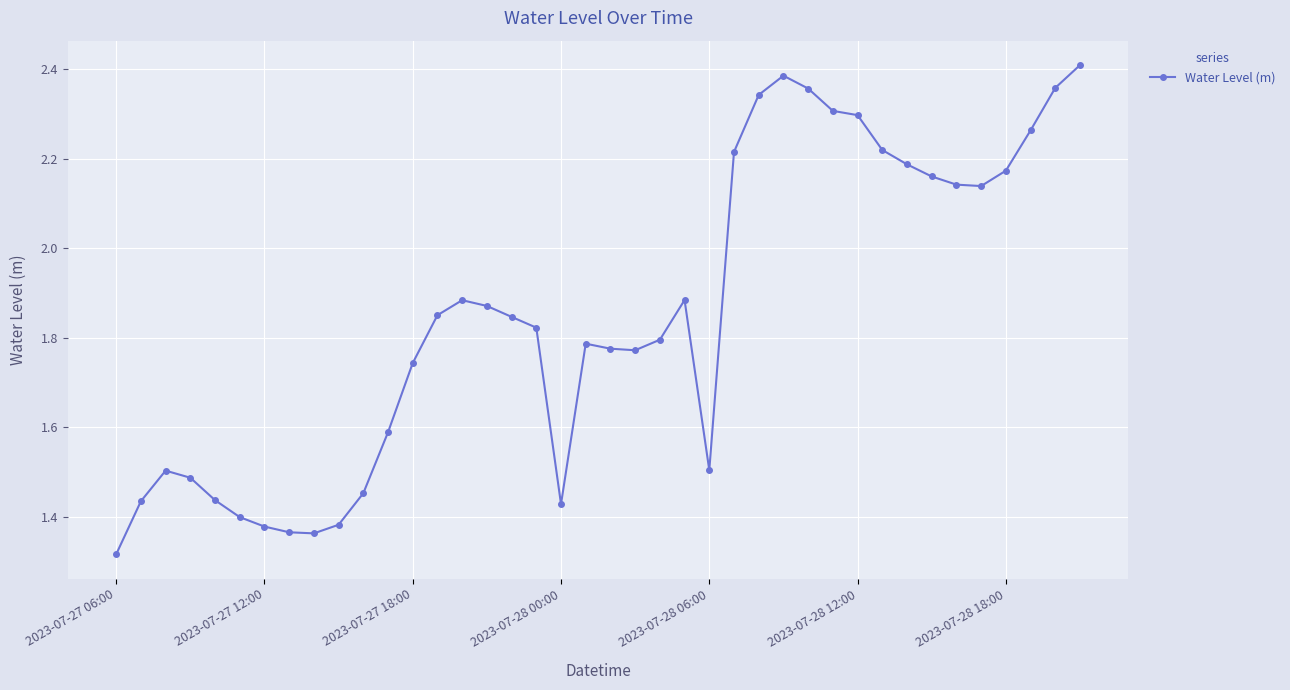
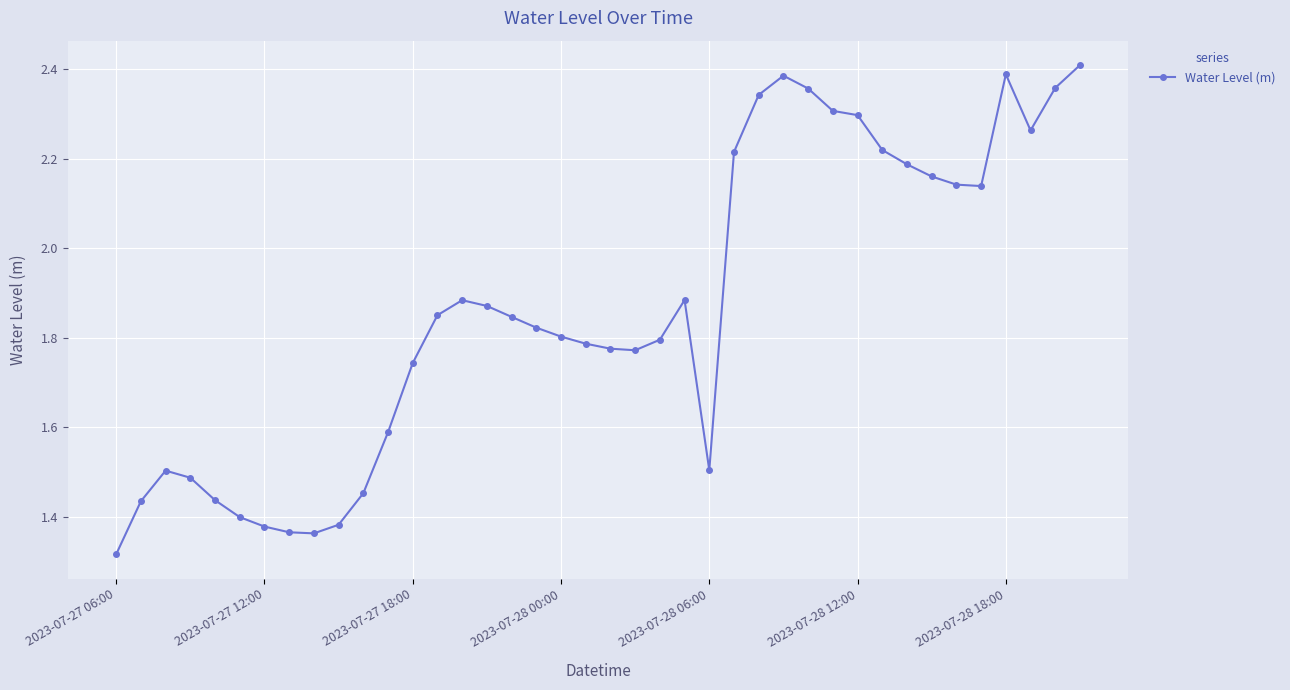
  {
    "2023-07-27 06:00": 1.32,
    "2023-07-27 12:00": 1.38,
    "2023-07-27 18:00": 1.74,
-   "2023-07-28 00:00": 1.43,
+   "2023-07-28 00:00": 1.80,
    "2023-07-28 06:00": 1.50,
    "2023-07-28 12:00": 2.30,
-   "2023-07-28 18:00": 2.17
+   "2023-07-28 18:00": 2.39
  }
